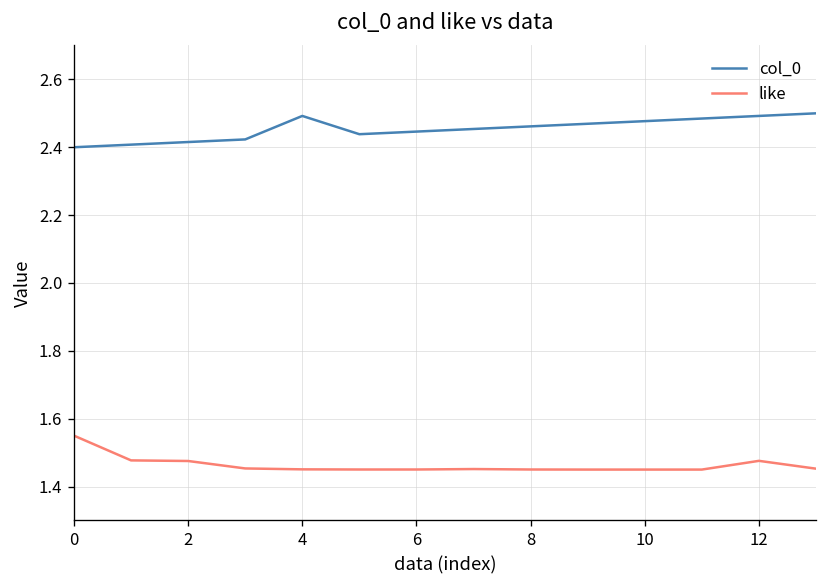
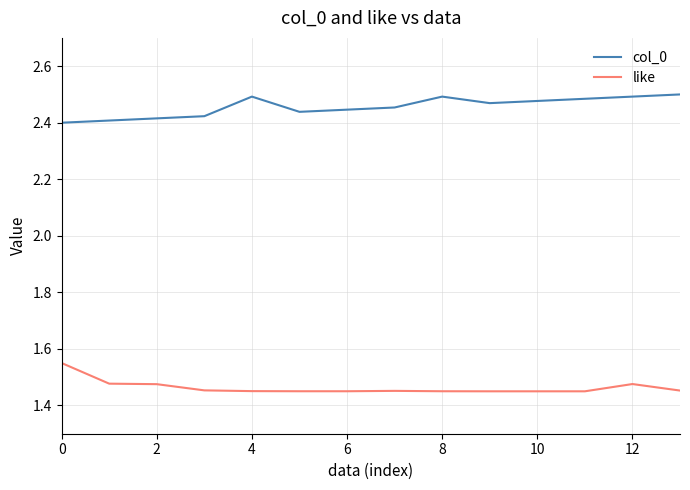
  {
    "col_0": {
      "0": 2.40,
      "2": 2.42,
      "4": 2.49,
      "6": 2.45,
-     "8": 2.46,
+     "8": 2.49,
      "10": 2.48,
      "12": 2.49
    },
    "like": {
      "0": 1.55,
      "2": 1.48,
      "4": 1.45,
      "6": 1.45,
      "8": 1.45,
      "10": 1.45,
      "12": 1.48
    }
  }
